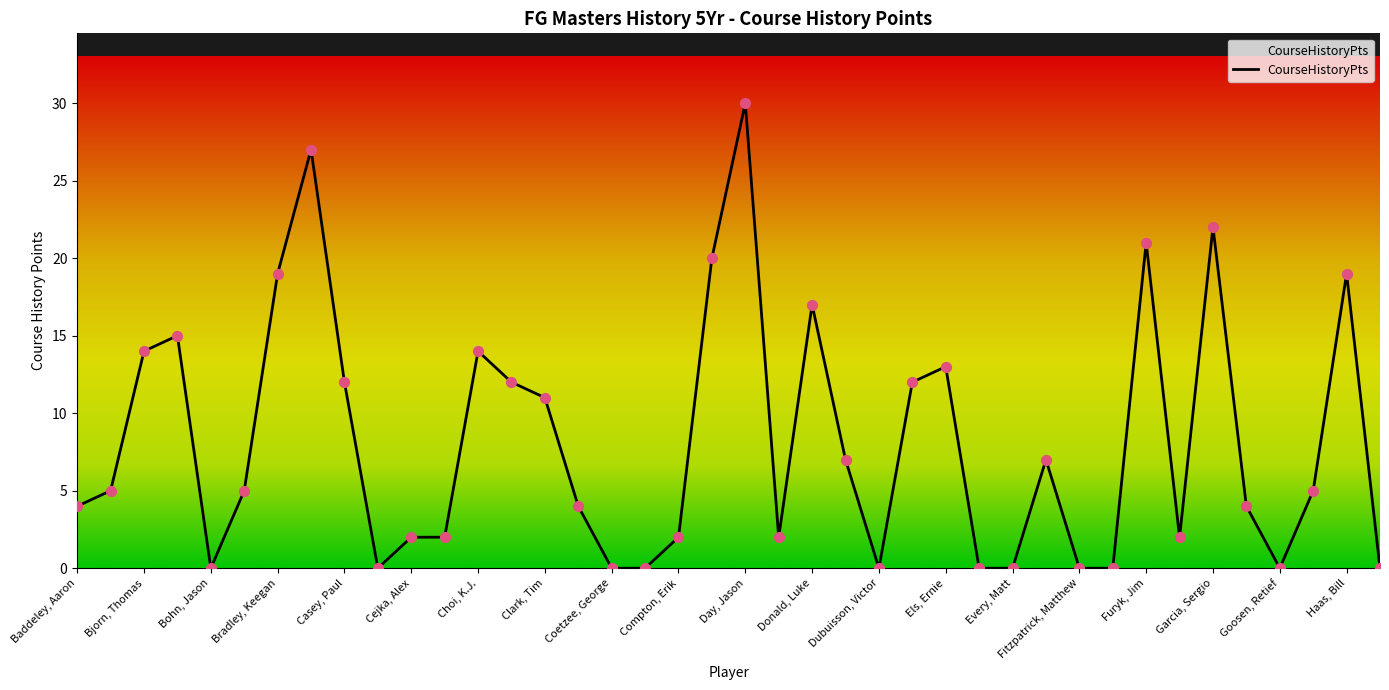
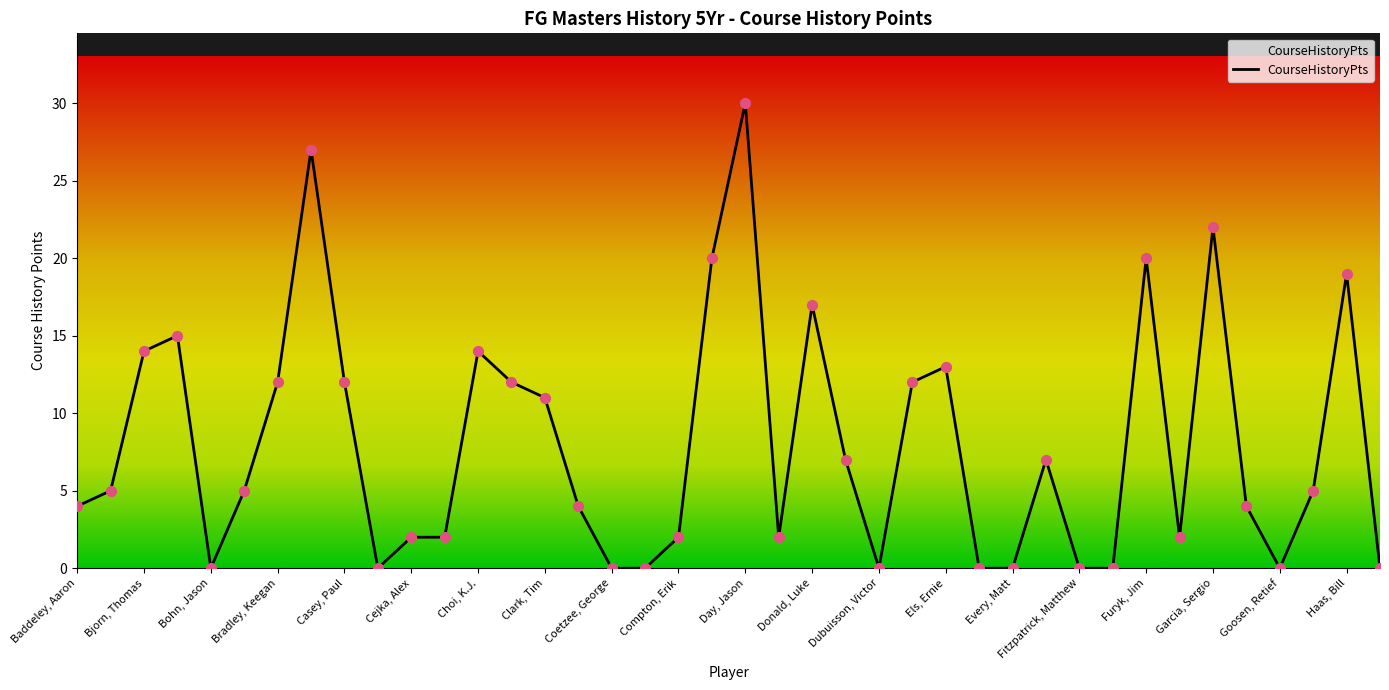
  {
    "Baddeley, Aaron": 4,
    "Bjorn, Thomas": 14,
    "Bohn, Jason": 0,
-   "Bradley, Keegan": 19,
+   "Bradley, Keegan": 12,
    "Casey, Paul": 12,
    "Cejka, Alex": 2,
    "Choi, K.J.": 14,
    "Clark, Tim": 11,
    "Coetzee, George": 0,
    "Compton, Erik": 2,
    "Day, Jason": 30,
    "Donald, Luke": 17,
    "Dubuisson, Victor": 0,
    "Els, Ernie": 13,
    "Every, Matt": 0,
    "Fitzpatrick, Matthew": 0,
-   "Furyk, Jim": 21,
+   "Furyk, Jim": 20,
    "Garcia, Sergio": 22,
    "Goosen, Retief": 0,
    "Haas, Bill": 19
  }
